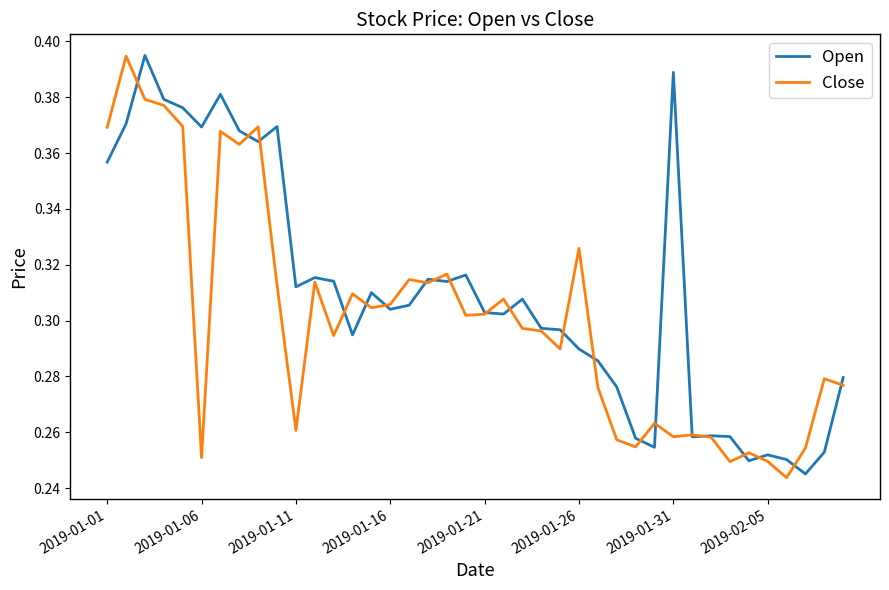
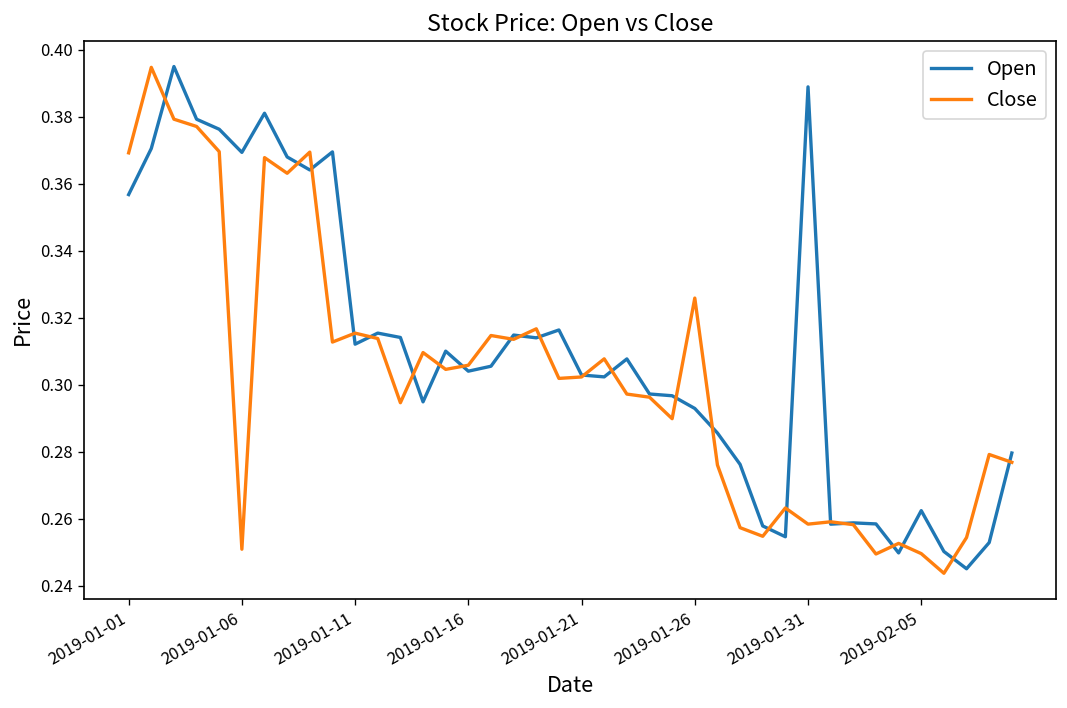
  {
    "Open": {
      "2019-01-01": 0.357,
      "2019-01-06": 0.369,
      "2019-01-11": 0.312,
      "2019-01-16": 0.304,
-     "2019-01-26": 0.290,
+     "2019-01-26": 0.293,
      "2019-01-31": 0.389,
-     "2019-02-05": 0.252
+     "2019-02-05": 0.262
    },
    "Close": {
      "2019-01-01": 0.369,
      "2019-01-06": 0.251,
-     "2019-01-11": 0.261,
+     "2019-01-11": 0.315,
      "2019-01-16": 0.306,
      "2019-01-26": 0.326,
      "2019-01-31": 0.258,
      "2019-02-05": 0.250
    }
  }
